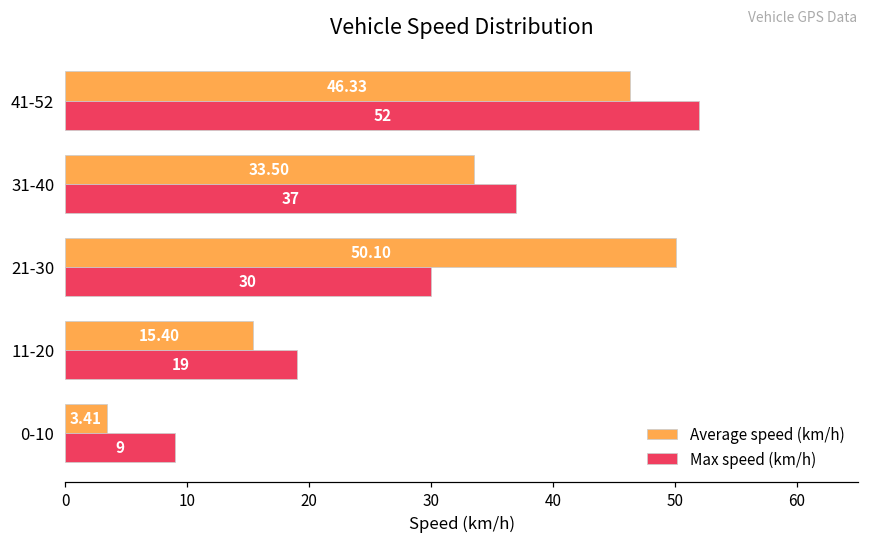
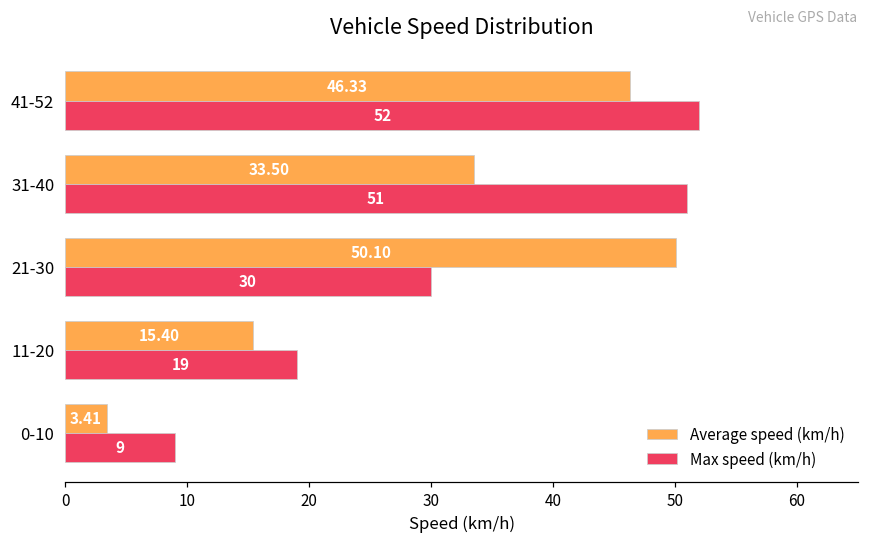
  {
    "Average speed (km/h)": {
      "41-52": 46.33,
      "31-40": 33.50,
      "21-30": 50.10,
      "11-20": 15.40,
      "0-10": 3.41
    },
    "Max speed (km/h)": {
      "41-52": 52,
-     "31-40": 37,
+     "31-40": 51,
      "21-30": 30,
      "11-20": 19,
      "0-10": 9
    }
  }
